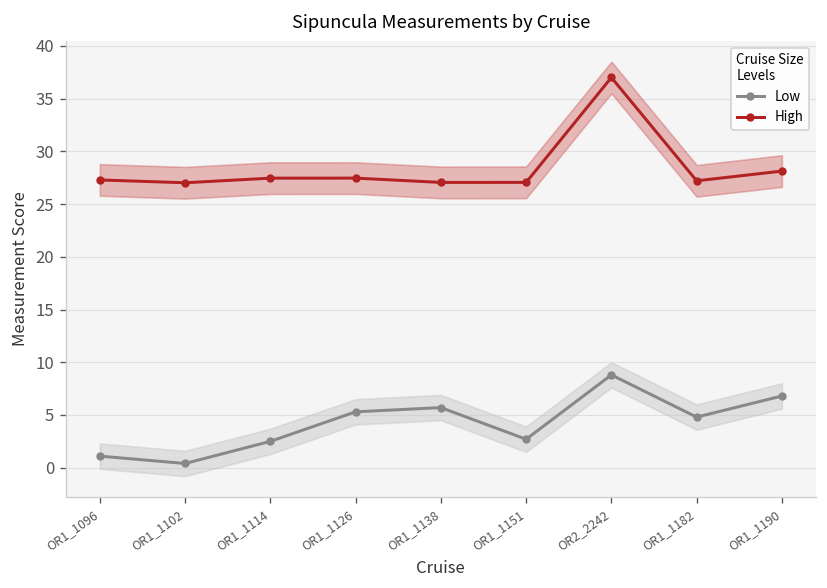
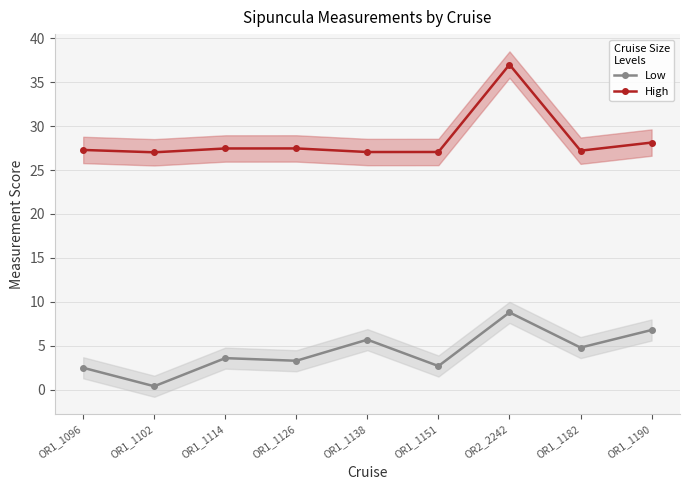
  {
    "Low": {
-     "OR1_1096": 1,
+     "OR1_1096": 3,
      "OR1_1102": 0,
-     "OR1_1114": 3,
-     "OR1_1126": 5,
+     "OR1_1114": 4,
+     "OR1_1126": 3,
      "OR1_1138": 6,
      "OR1_1151": 3,
      "OR2_2242": 9,
      "OR1_1182": 5,
      "OR1_1190": 7
    },
    "High": {
      "OR1_1096": 27,
      "OR1_1102": 27,
      "OR1_1114": 27,
      "OR1_1126": 27,
      "OR1_1138": 27,
      "OR1_1151": 27,
      "OR2_2242": 37,
      "OR1_1182": 27,
      "OR1_1190": 28
    }
  }
